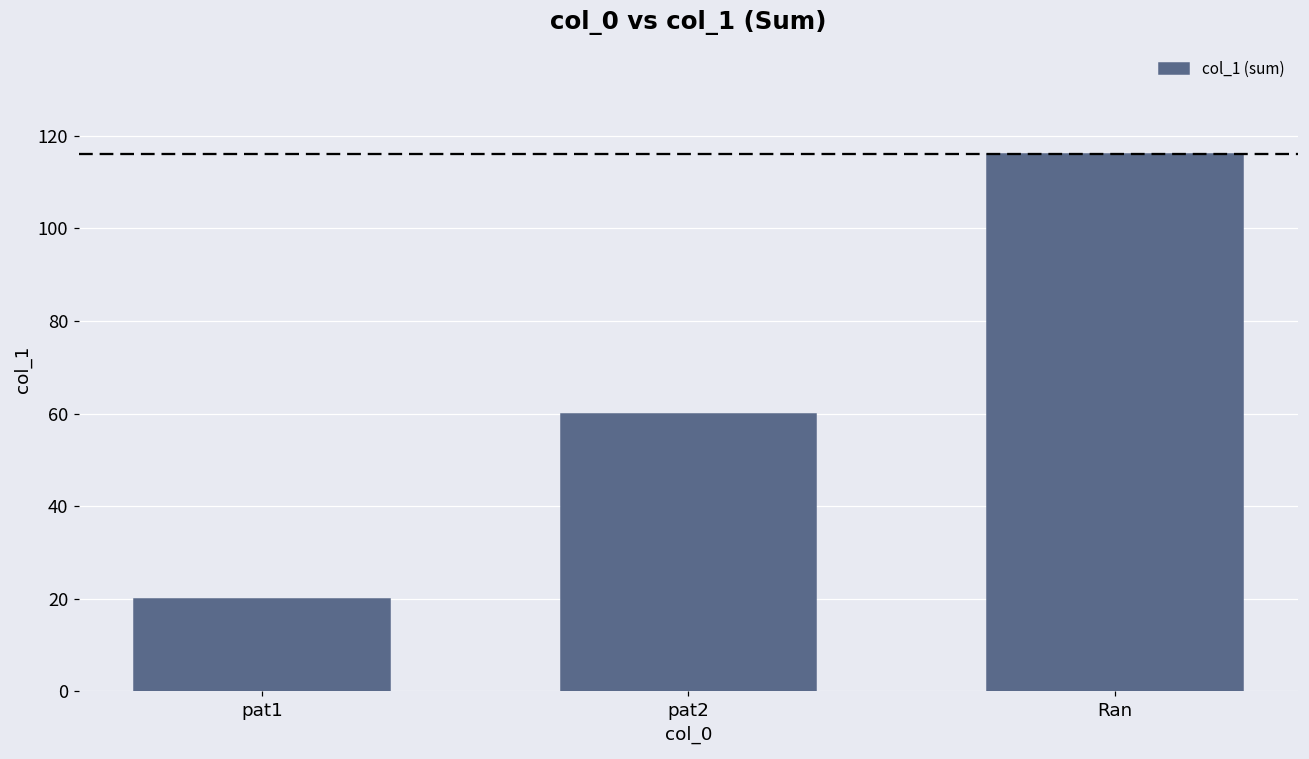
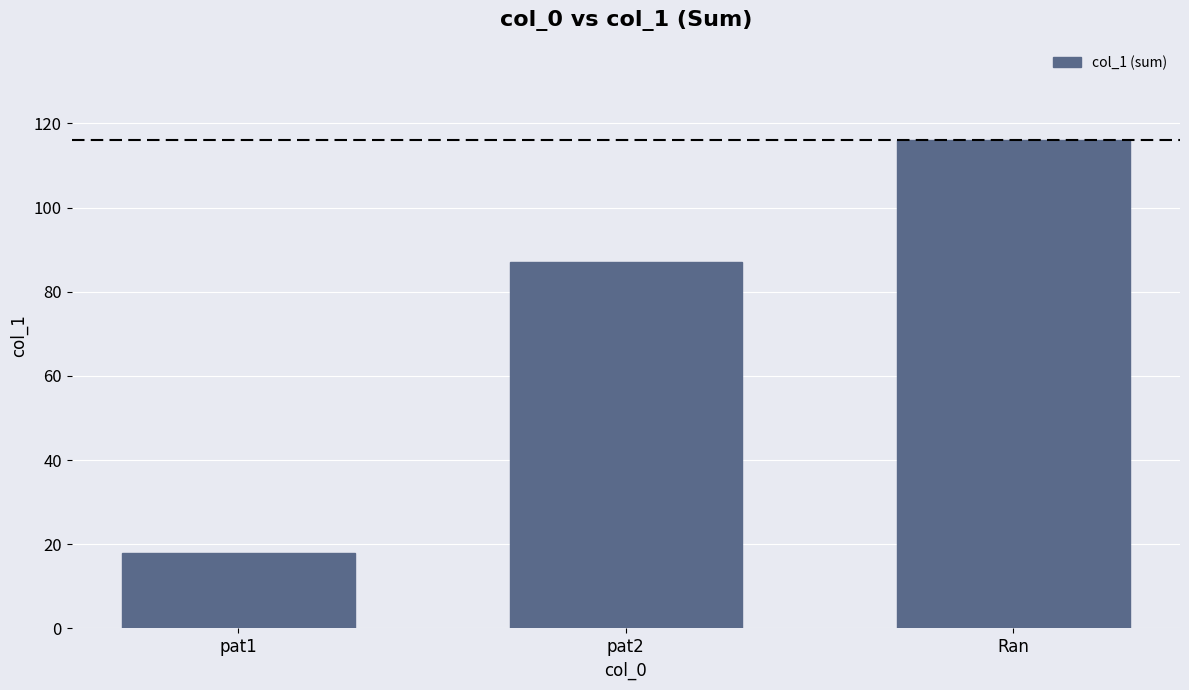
  {
-   "pat1": 20,
-   "pat2": 60,
+   "pat1": 18,
+   "pat2": 87,
    "Ran": 116
  }
